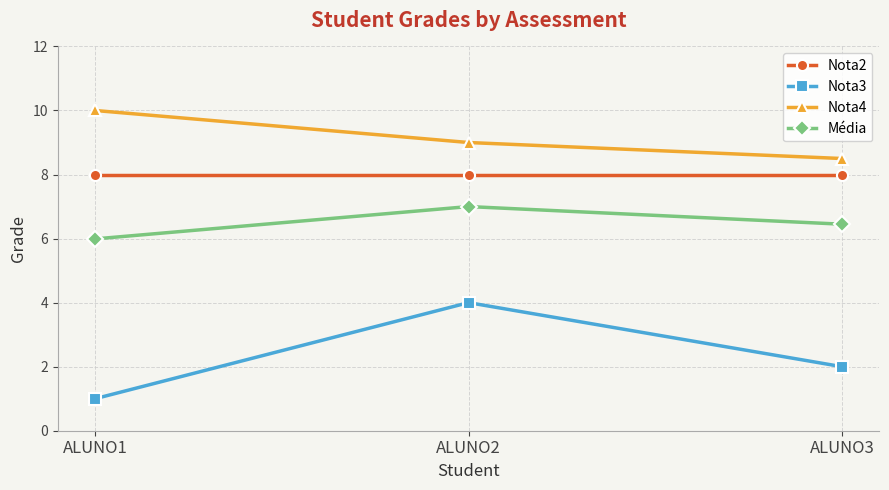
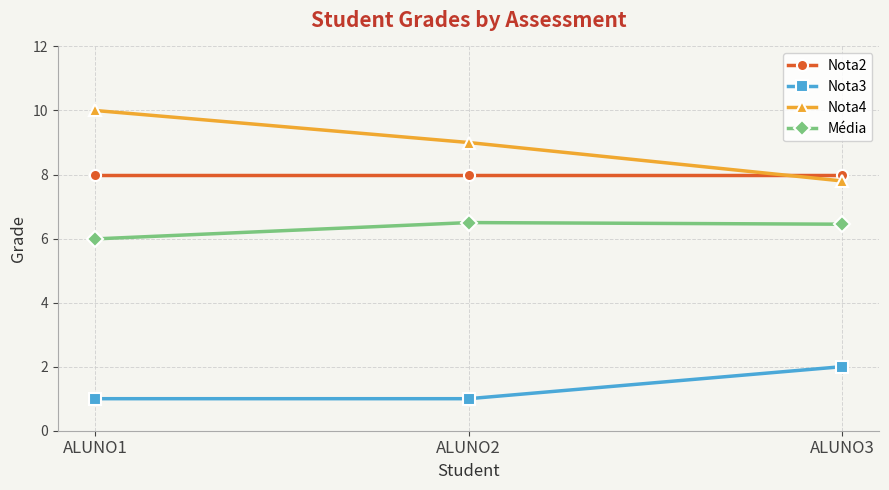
  {
    "Nota2": {
      "ALUNO1": 8.0,
      "ALUNO2": 8.0,
      "ALUNO3": 8.0
    },
    "Nota3": {
      "ALUNO1": 1,
-     "ALUNO2": 4,
+     "ALUNO2": 1,
      "ALUNO3": 2
    },
    "Nota4": {
      "ALUNO1": 10.0,
      "ALUNO2": 9.0,
-     "ALUNO3": 8.5
+     "ALUNO3": 7.8
    },
    "Média": {
      "ALUNO1": 6.0,
-     "ALUNO2": 7.0,
+     "ALUNO2": 6.5,
      "ALUNO3": 6.4
    }
  }
